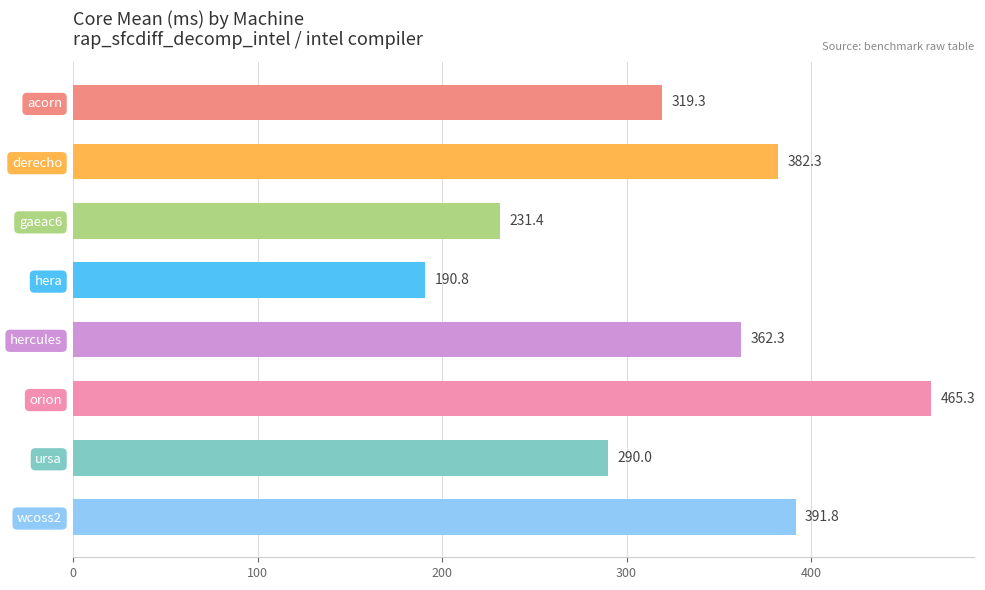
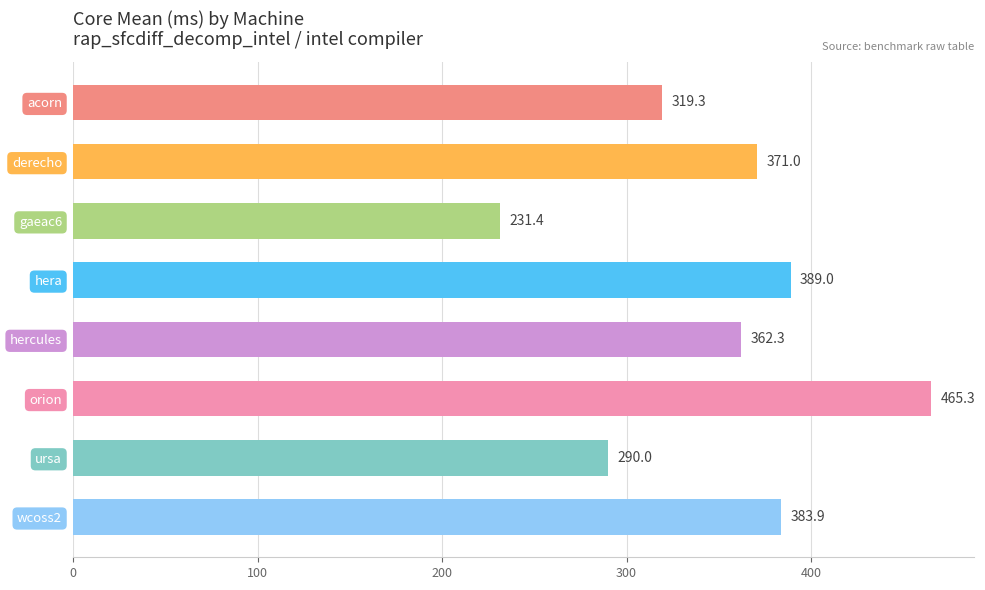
  {
    "acorn": 319.3,
-   "derecho": 382.3,
+   "derecho": 371.0,
    "gaeac6": 231.4,
-   "hera": 190.8,
+   "hera": 389.0,
    "hercules": 362.3,
    "orion": 465.3,
    "ursa": 290.0,
-   "wcoss2": 391.8
+   "wcoss2": 383.9
  }
